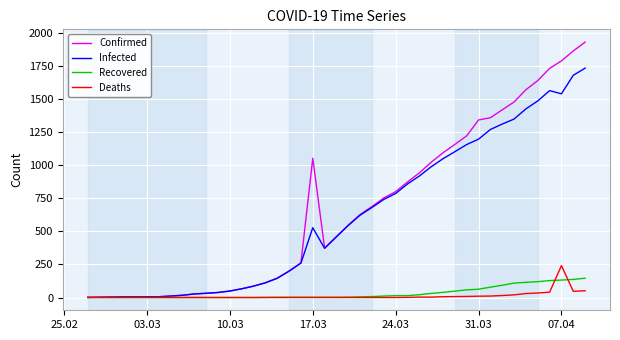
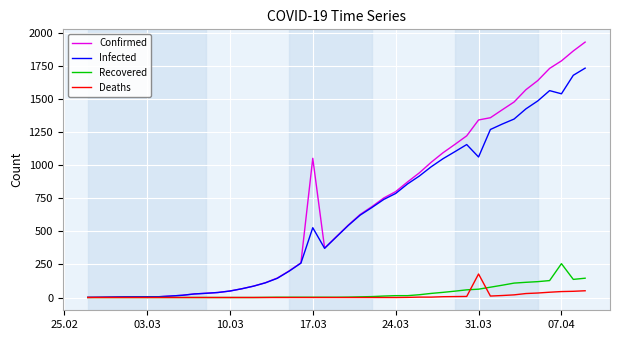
  {
    "Confirmed": {
      "17.03": 1050,
      "31.03": 1340,
      "07.04": 1790
    },
    "Infected": {
      "17.03": 530,
-     "31.03": 1200,
+     "31.03": 1060,
      "07.04": 1540
    },
    "Recovered": {
      "31.03": 60,
-     "07.04": 130
+     "07.04": 260
    },
    "Deaths": {
-     "31.03": 10,
-     "07.04": 240
+     "31.03": 180,
+     "07.04": 50
    }
  }
